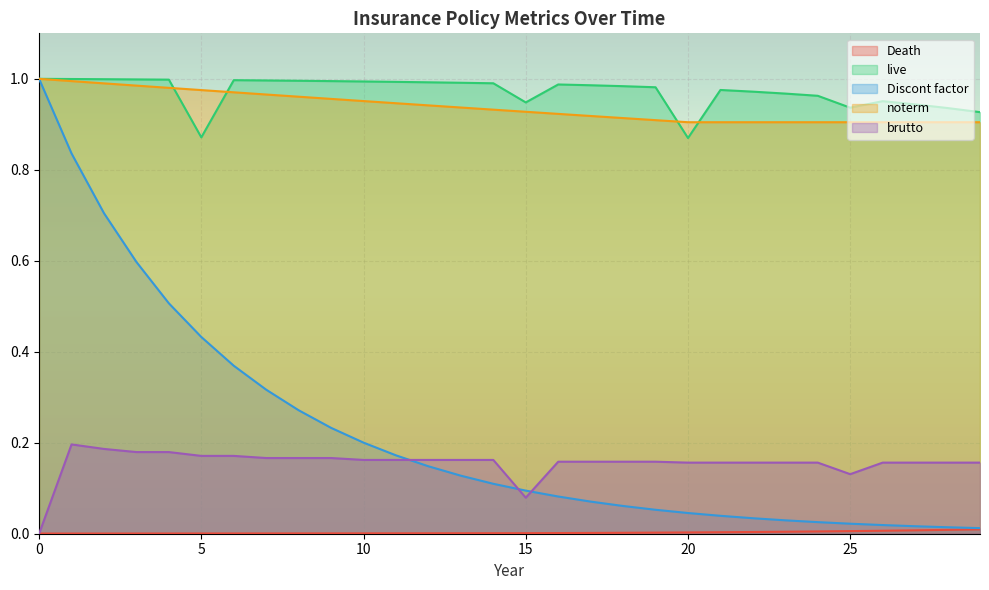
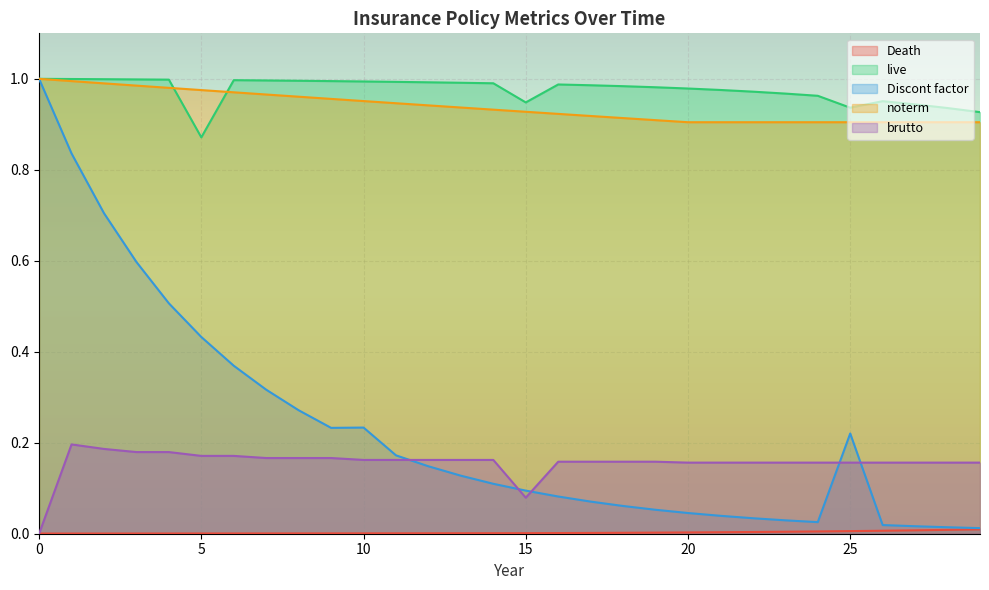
  {
    "live": {
      "5": 0.87,
      "10": 0.99,
      "15": 0.95,
-     "20": 0.87
+     "20": 0.98
    },
    "Discont factor": {
      "5": 0.43,
-     "10": 0.20,
+     "10": 0.23,
      "15": 0.09,
      "20": 0.05,
-     "25": 0.02
+     "25": 0.22
    },
    "brutto": {
      "5": 0.17,
      "10": 0.16,
      "15": 0.08,
      "20": 0.16,
-     "25": 0.13
+     "25": 0.16
    }
  }
